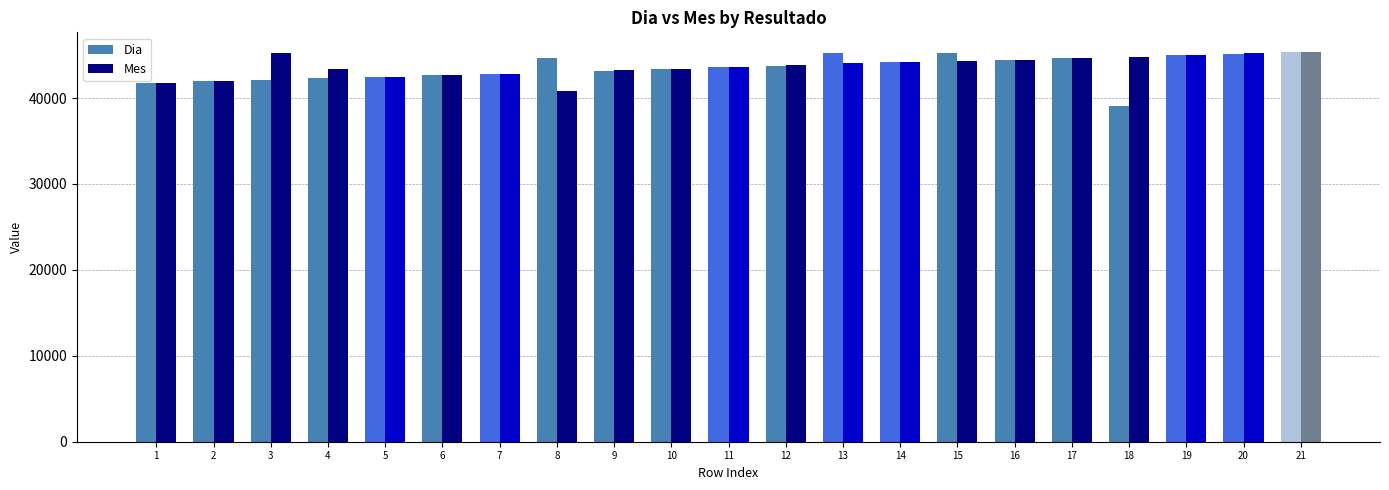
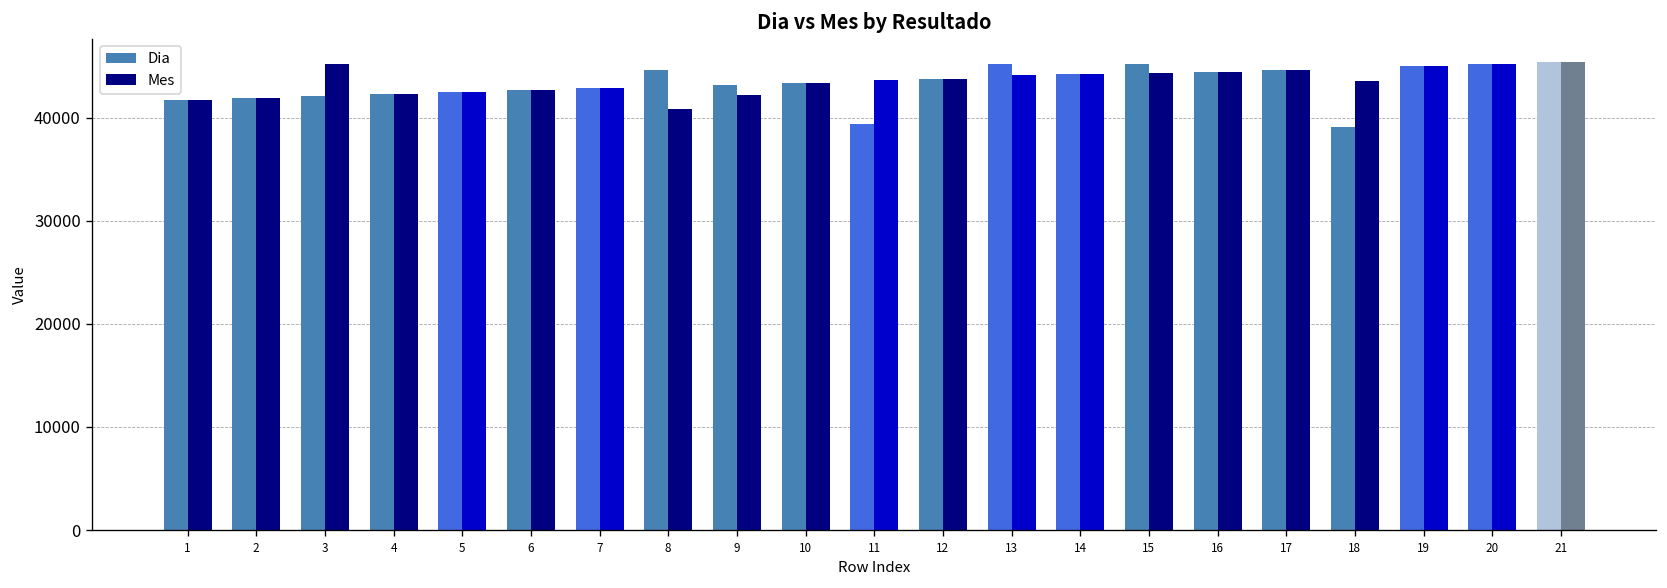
  {
    "Dia": {
      "1": 42000,
      "2": 42000,
      "3": 42000,
      "4": 42000,
      "5": 42000,
      "6": 43000,
      "7": 43000,
      "8": 45000,
      "9": 43000,
      "10": 43000,
-     "11": 44000,
+     "11": 39000,
      "12": 44000,
      "13": 45000,
      "14": 44000,
      "15": 45000,
      "16": 44000,
      "17": 45000,
      "18": 39000,
      "19": 45000,
      "20": 45000,
      "21": 45000
    },
    "Mes": {
      "1": 42000,
      "2": 42000,
      "3": 45000,
-     "4": 43000,
+     "4": 42000,
      "5": 42000,
      "6": 43000,
      "7": 43000,
      "8": 41000,
-     "9": 43000,
+     "9": 42000,
      "10": 43000,
      "11": 44000,
      "12": 44000,
      "13": 44000,
      "14": 44000,
      "15": 44000,
      "16": 44000,
      "17": 45000,
-     "18": 45000,
+     "18": 44000,
      "19": 45000,
      "20": 45000,
      "21": 45000
    }
  }
